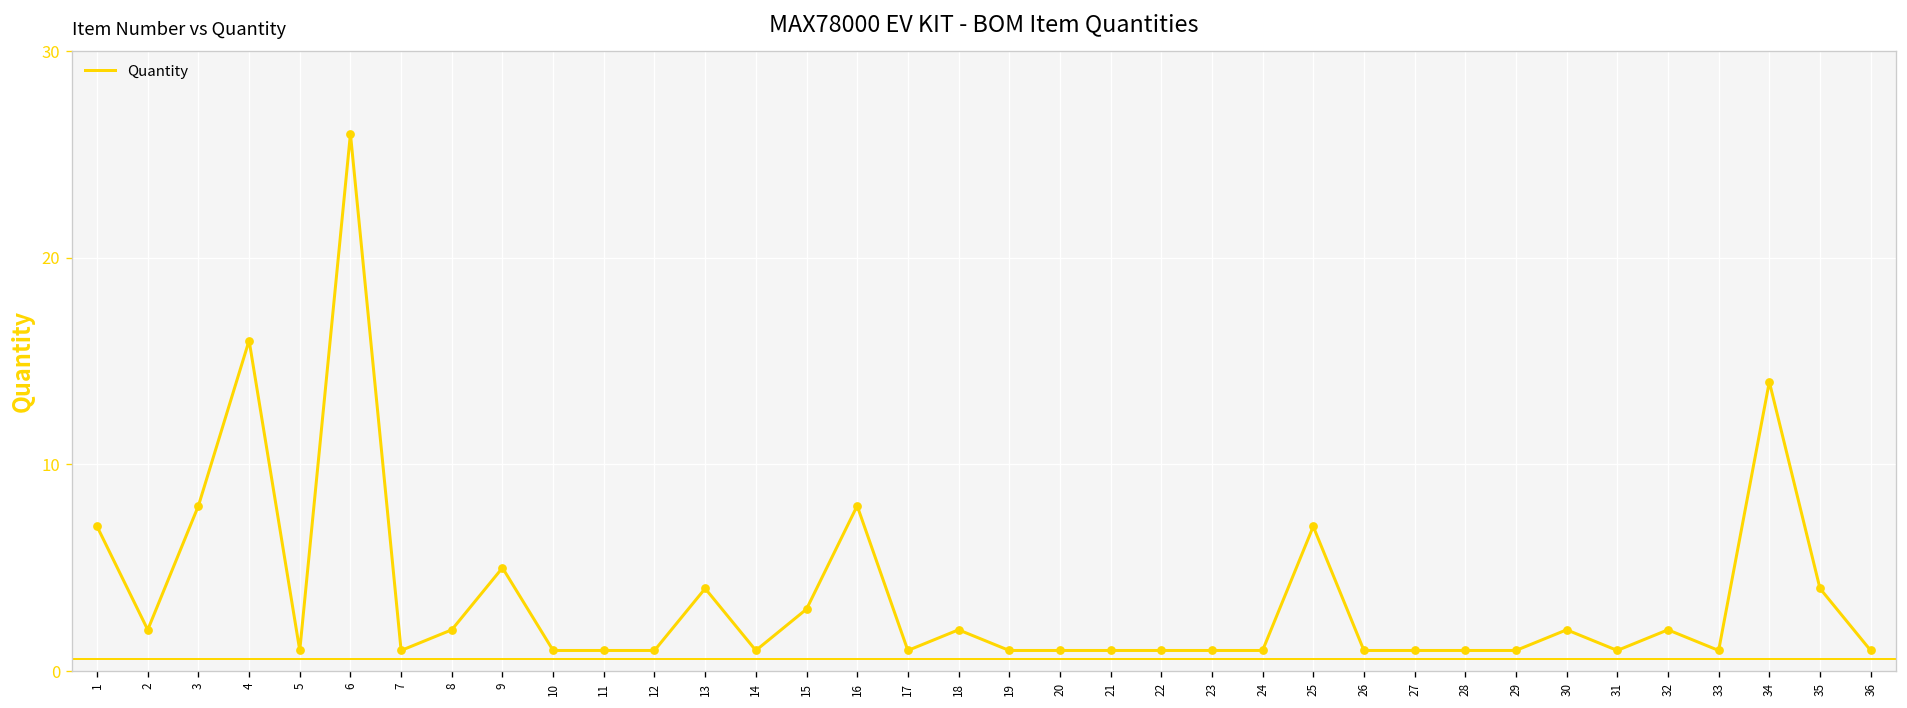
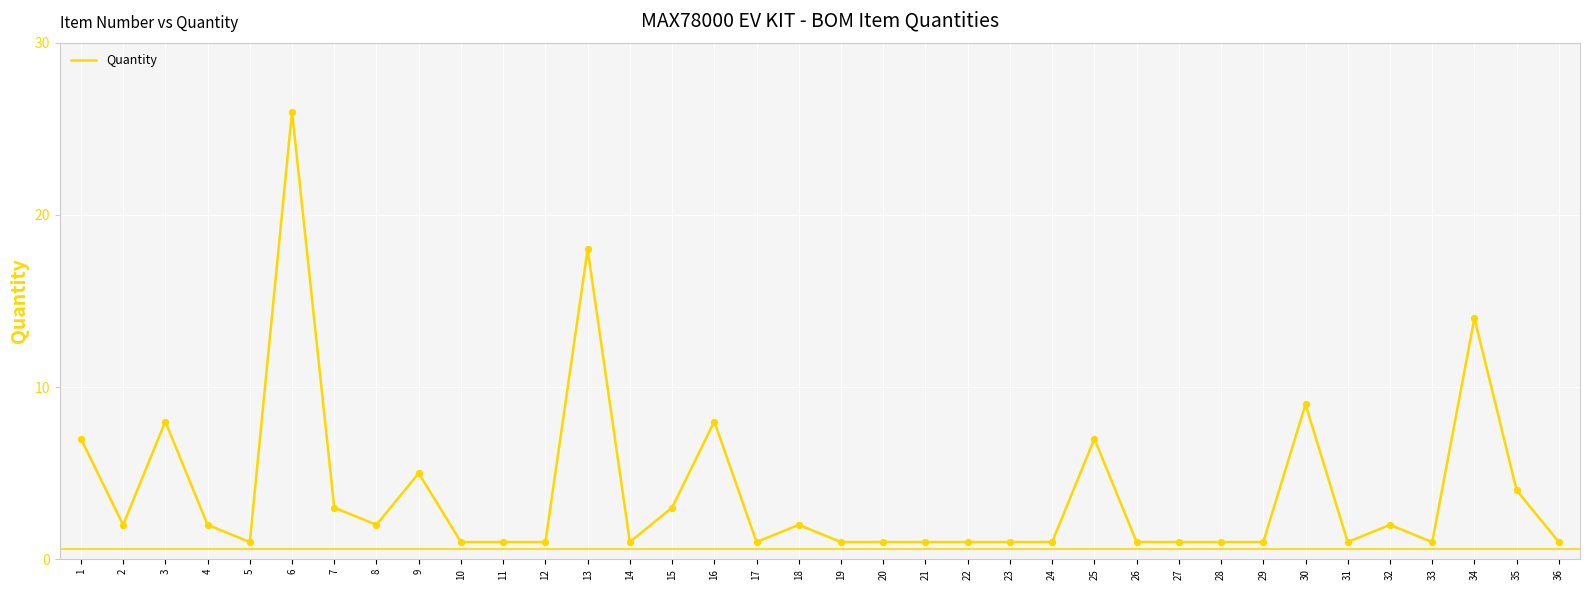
  {
    "1": 7,
    "2": 2,
    "3": 8,
-   "4": 16,
+   "4": 2,
    "5": 1,
    "6": 26,
-   "7": 1,
+   "7": 3,
    "8": 2,
    "9": 5,
    "10": 1,
    "11": 1,
    "12": 1,
-   "13": 4,
+   "13": 18,
    "14": 1,
    "15": 3,
    "16": 8,
    "17": 1,
    "18": 2,
    "19": 1,
    "20": 1,
    "21": 1,
    "22": 1,
    "23": 1,
    "24": 1,
    "25": 7,
    "26": 1,
    "27": 1,
    "28": 1,
    "29": 1,
-   "30": 2,
+   "30": 9,
    "31": 1,
    "32": 2,
    "33": 1,
    "34": 14,
    "35": 4,
    "36": 1
  }
